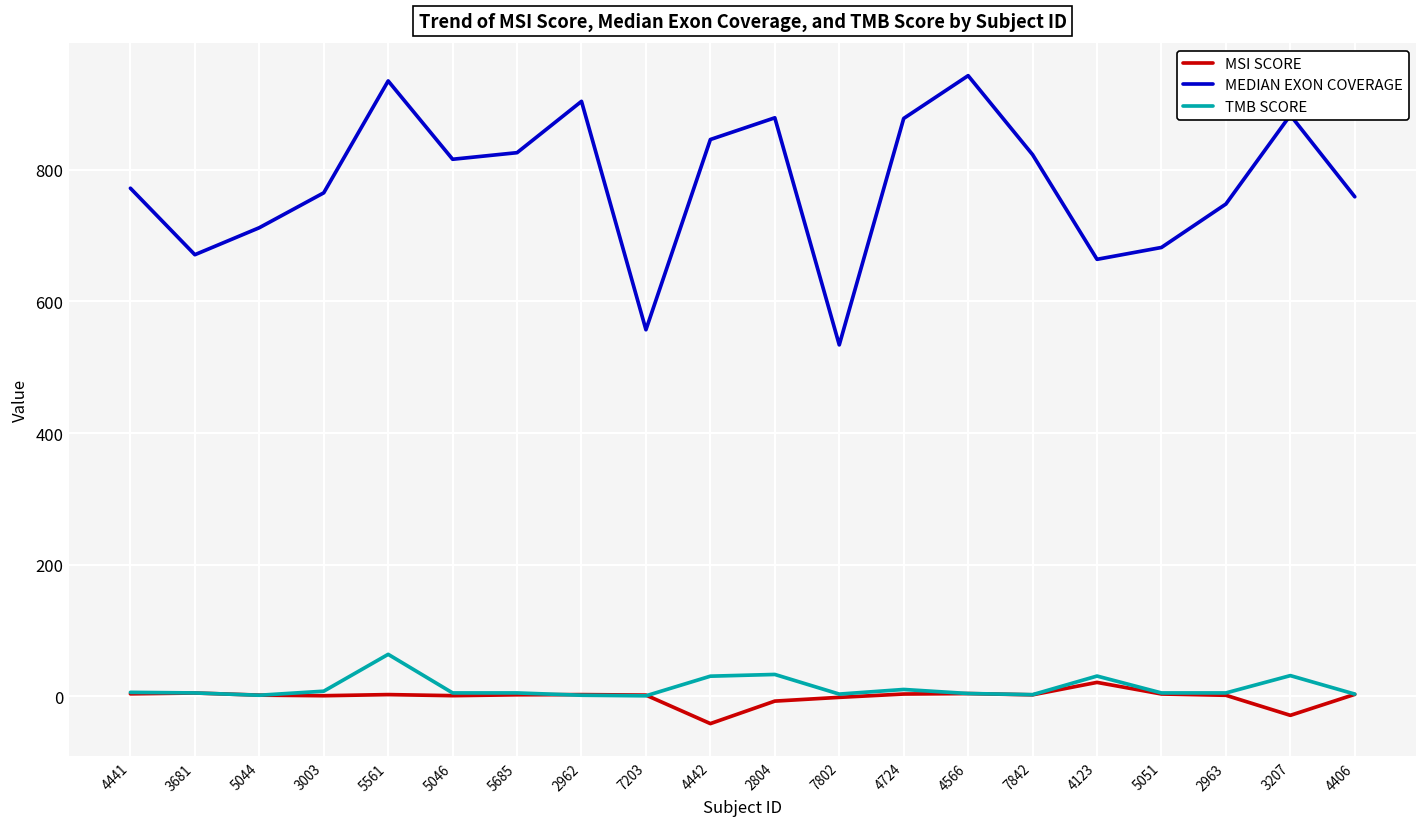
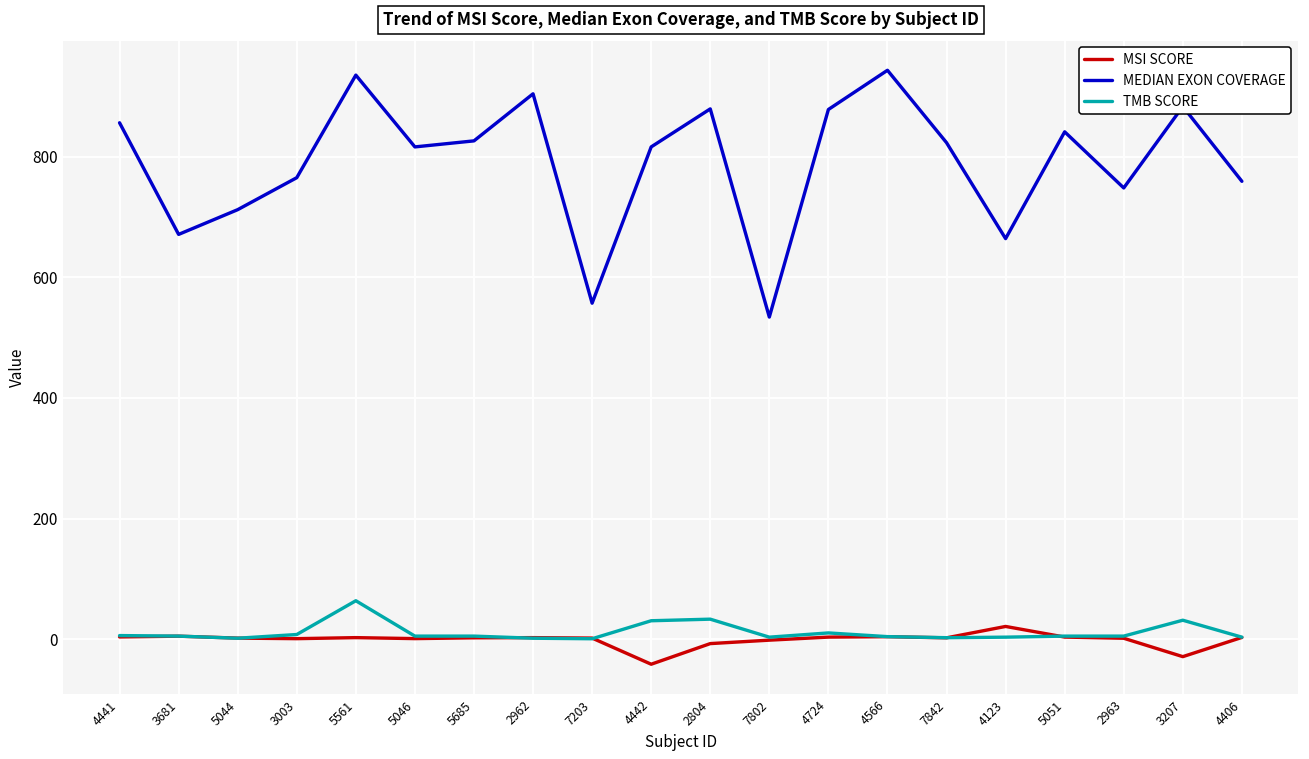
  {
    "MSI SCORE": {
      "3003": 0,
      "5561": 0,
      "4442": -40,
      "2804": -10,
      "7802": 0,
      "4724": 0,
      "4123": 20,
      "3207": -30
    },
    "MEDIAN EXON COVERAGE": {
-     "4441": 770,
+     "4441": 860,
      "3681": 670,
      "5044": 710,
      "3003": 770,
      "5561": 940,
      "5046": 820,
      "5685": 830,
      "2962": 900,
      "7203": 560,
-     "4442": 850,
+     "4442": 820,
      "2804": 880,
      "7802": 530,
      "4724": 880,
      "4566": 940,
      "7842": 820,
      "4123": 660,
-     "5051": 680,
+     "5051": 840,
      "2963": 750,
      "4406": 760
    },
    "TMB SCORE": {
      "3003": 10,
      "5561": 60,
      "4442": 30,
      "2804": 30,
      "7802": 0,
      "4724": 10,
-     "4123": 30,
+     "4123": 0,
      "3207": 30
    }
  }
